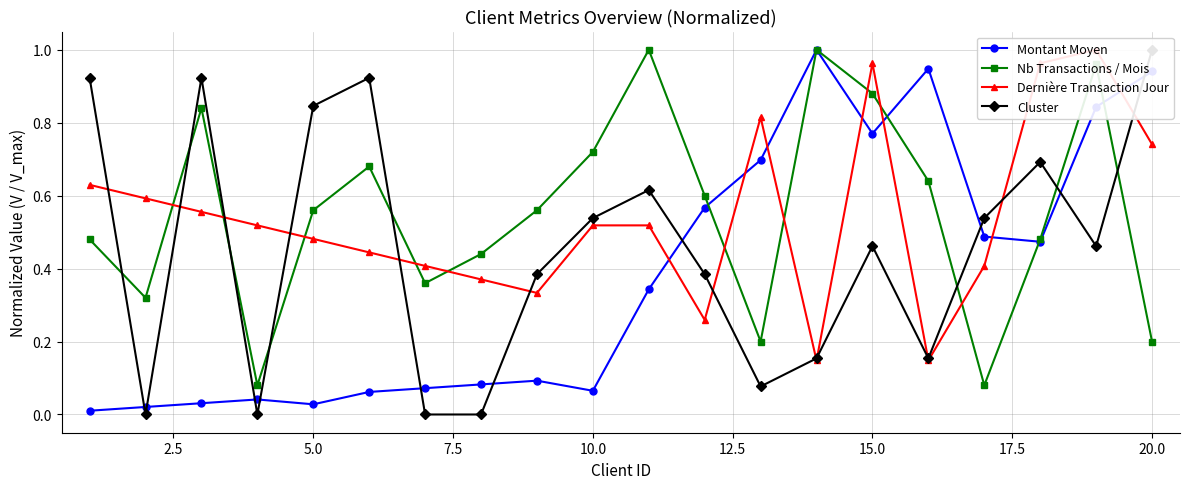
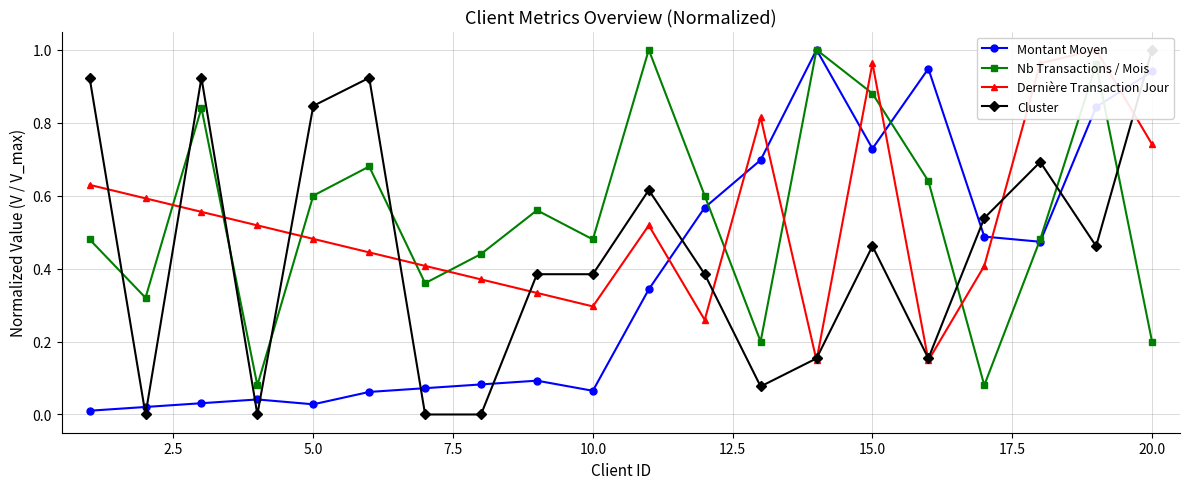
  {
    "Montant Moyen": {
      "5.0": 0.03,
      "10.0": 0.06,
-     "15.0": 0.77
+     "15.0": 0.73
    },
    "Nb Transactions / Mois": {
-     "5.0": 0.56,
-     "10.0": 0.72,
+     "5.0": 0.60,
+     "10.0": 0.48,
      "15.0": 0.88,
      "20.0": 0.20
    },
    "Dernière Transaction Jour": {
      "5.0": 0.48,
-     "10.0": 0.52,
+     "10.0": 0.30,
      "15.0": 0.96,
      "20.0": 0.74
    },
    "Cluster": {
      "5.0": 0.85,
-     "10.0": 0.54,
+     "10.0": 0.38,
      "15.0": 0.46
    }
  }
